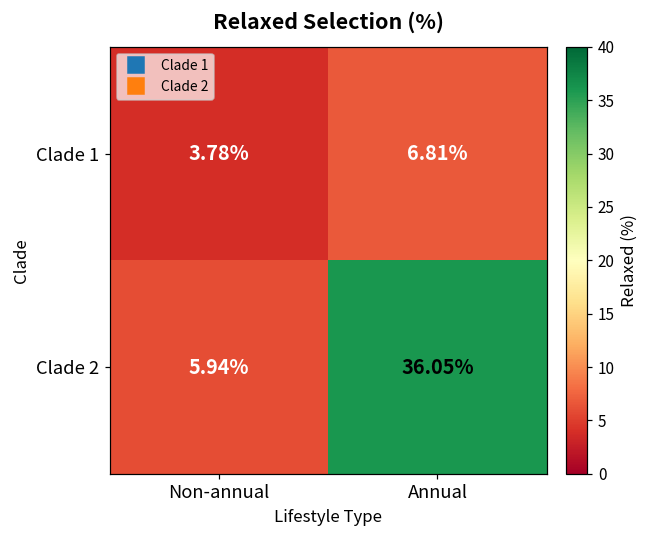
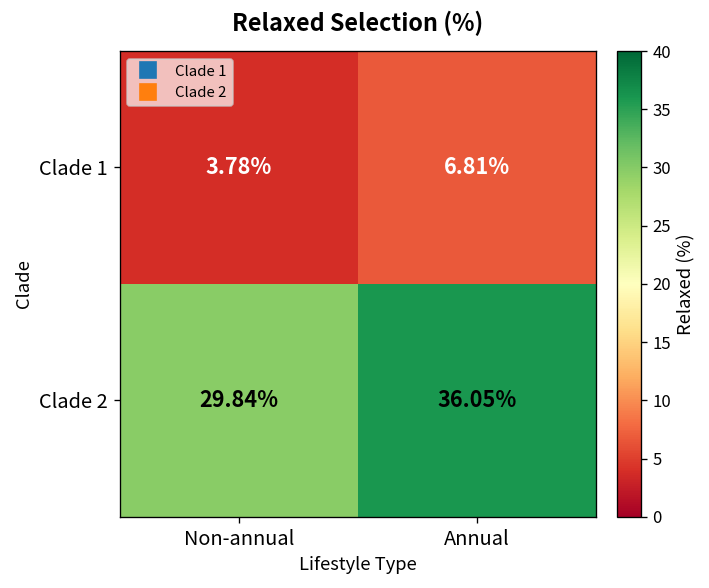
  {
    "Clade 1": {
      "Non-annual": "3.78%",
      "Annual": "6.81%"
    },
    "Clade 2": {
-     "Non-annual": "5.94%",
+     "Non-annual": "29.84%",
      "Annual": "36.05%"
    }
  }
